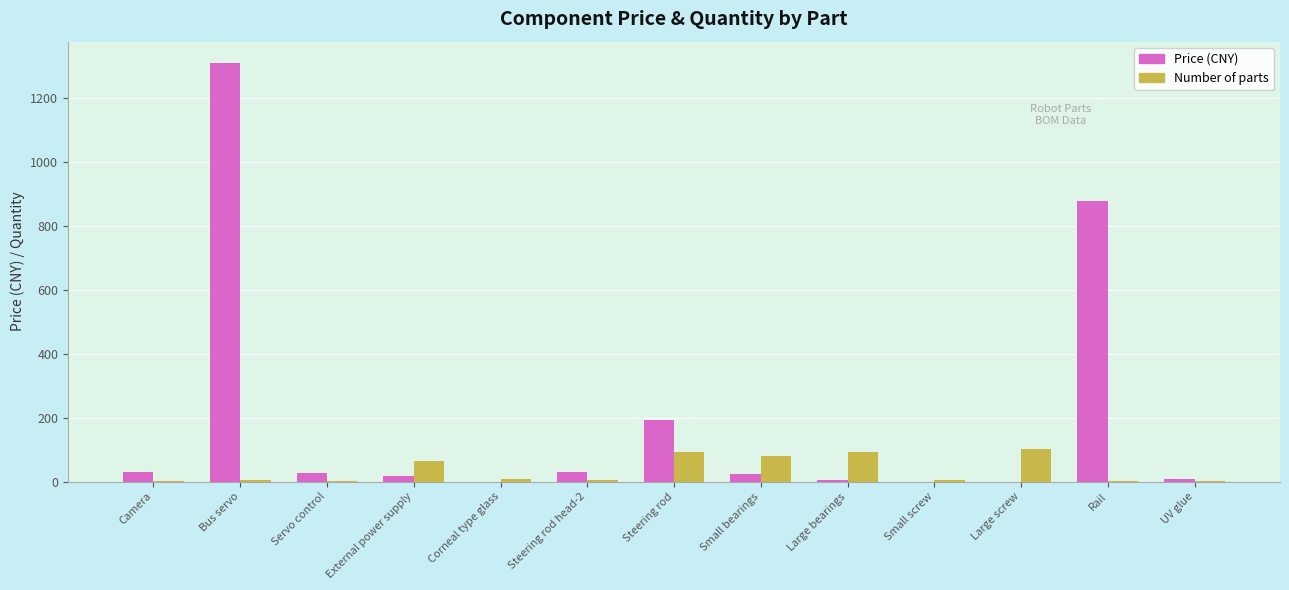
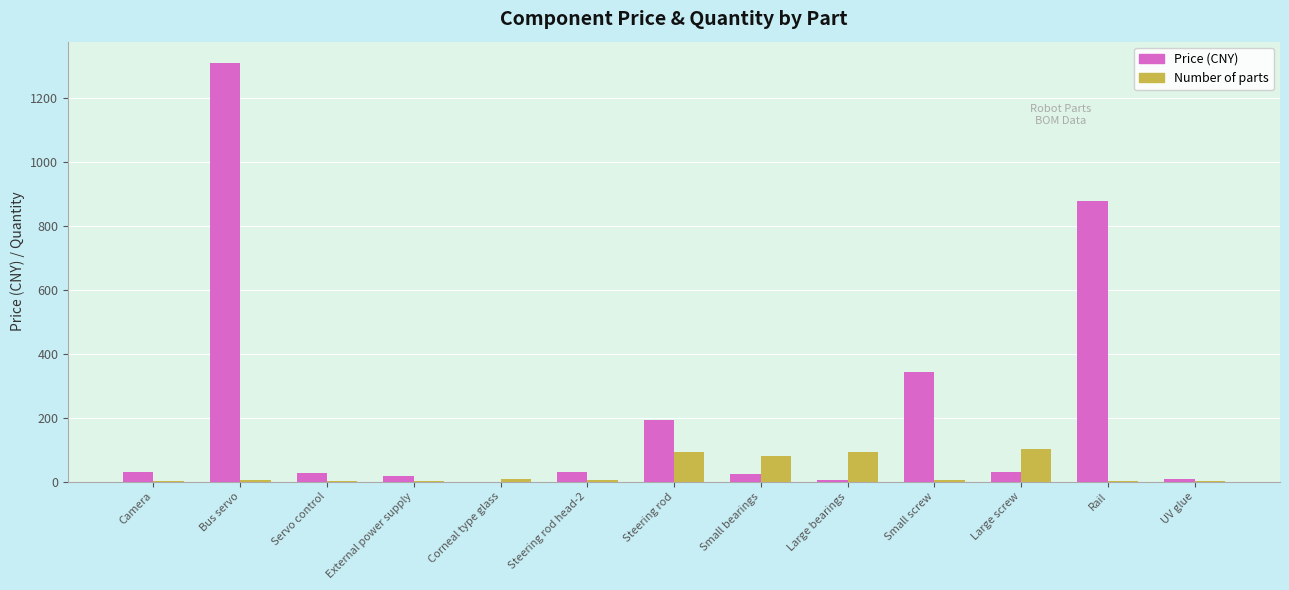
  {
    "Price (CNY)": {
      "Camera": 30,
      "Bus servo": 1310,
      "Servo control": 30,
      "External power supply": 20,
      "Steering rod head-2": 30,
      "Steering rod": 190,
      "Small bearings": 20,
-     "Small screw": 0,
-     "Large screw": 0,
+     "Small screw": 340,
+     "Large screw": 30,
      "Rail": 880,
      "UV glue": 10
    },
    "Number of parts": {
-     "External power supply": 70,
+     "External power supply": 0,
      "Corneal type glass": 10,
      "Steering rod": 90,
      "Small bearings": 80,
      "Large bearings": 90,
      "Large screw": 100
    }
  }
